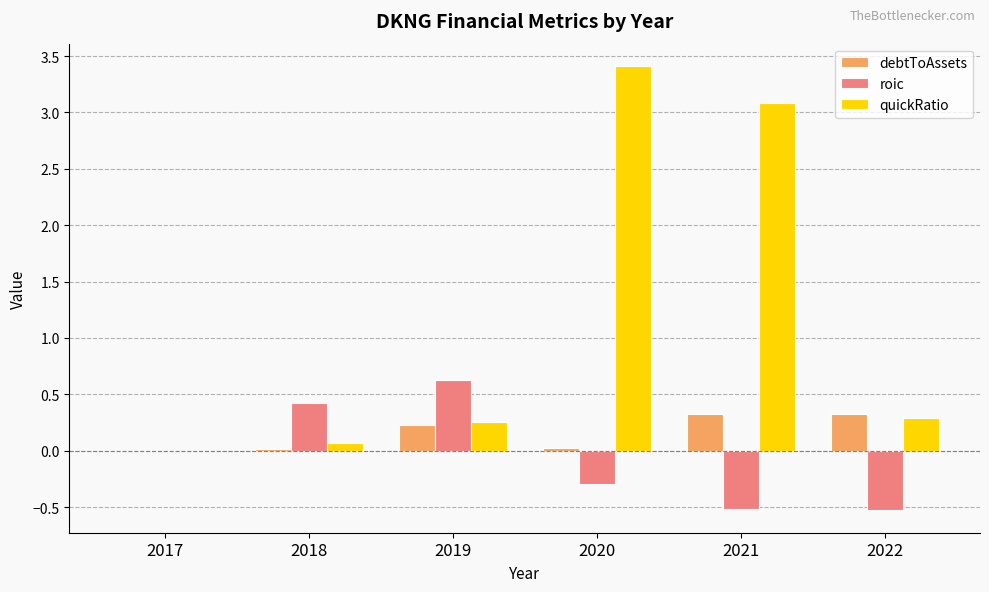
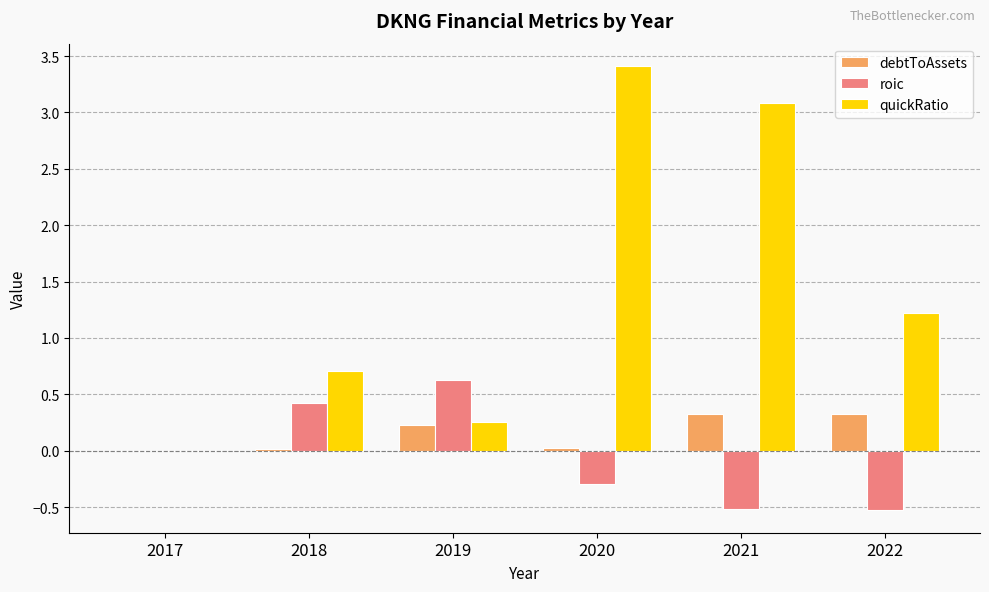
  {
    "quickRatio": {
      "2017": 0.00,
-     "2018": 0.07,
+     "2018": 0.71,
      "2019": 0.26,
      "2020": 3.41,
      "2021": 3.08,
-     "2022": 0.29
+     "2022": 1.22
    }
  }
